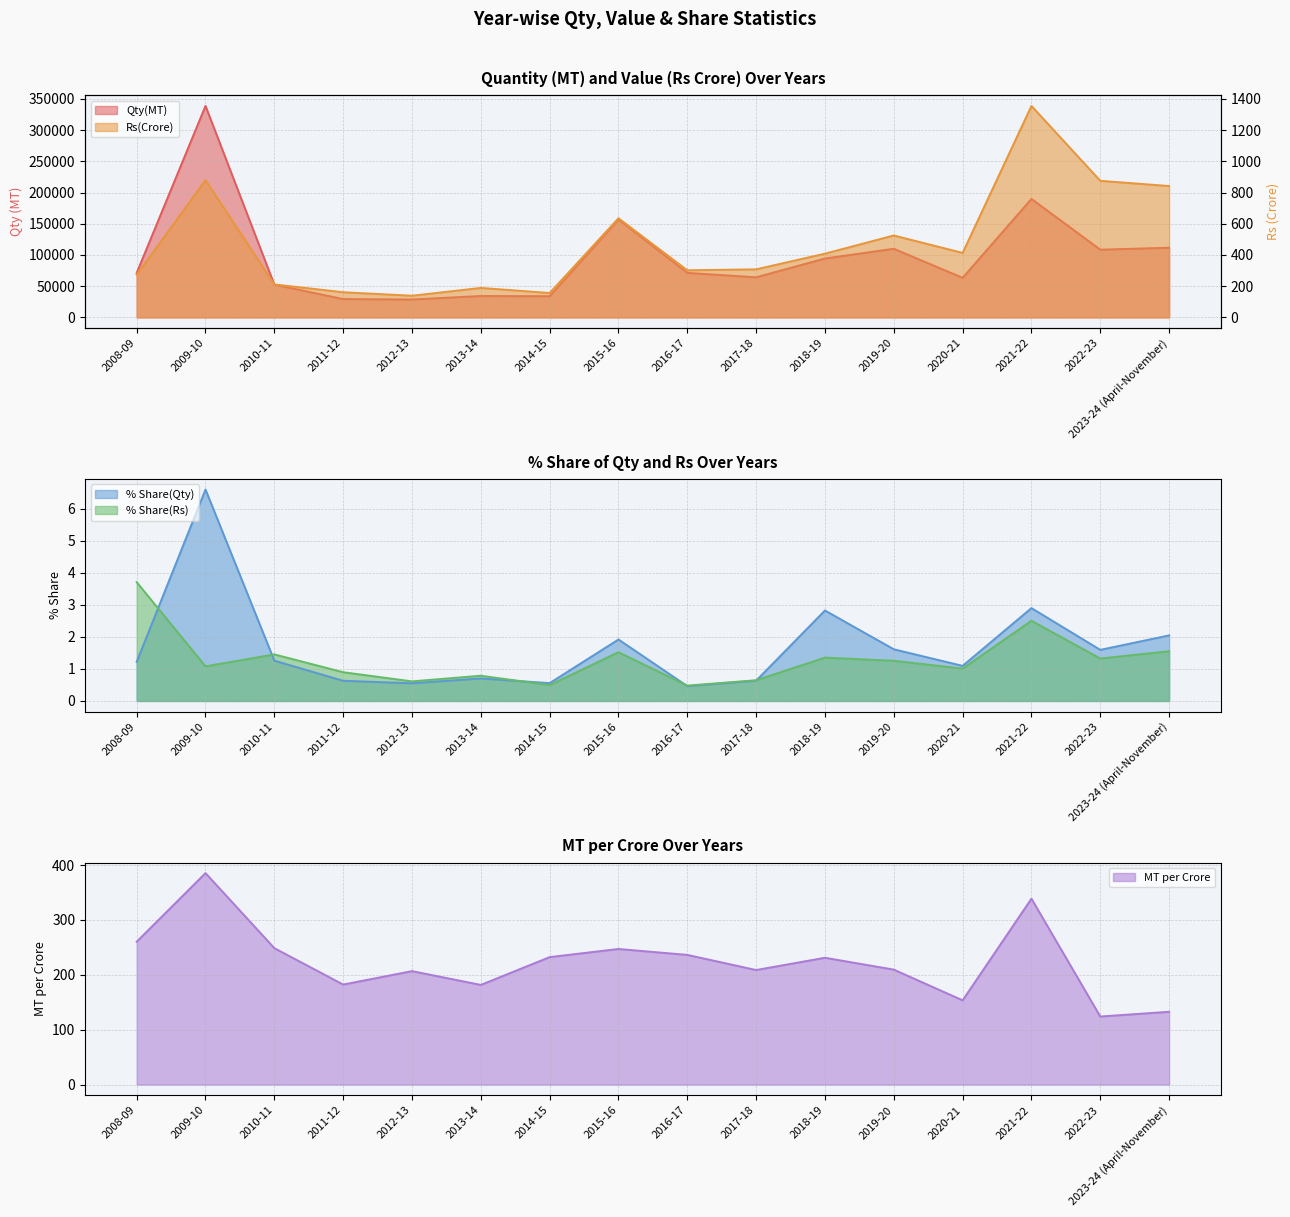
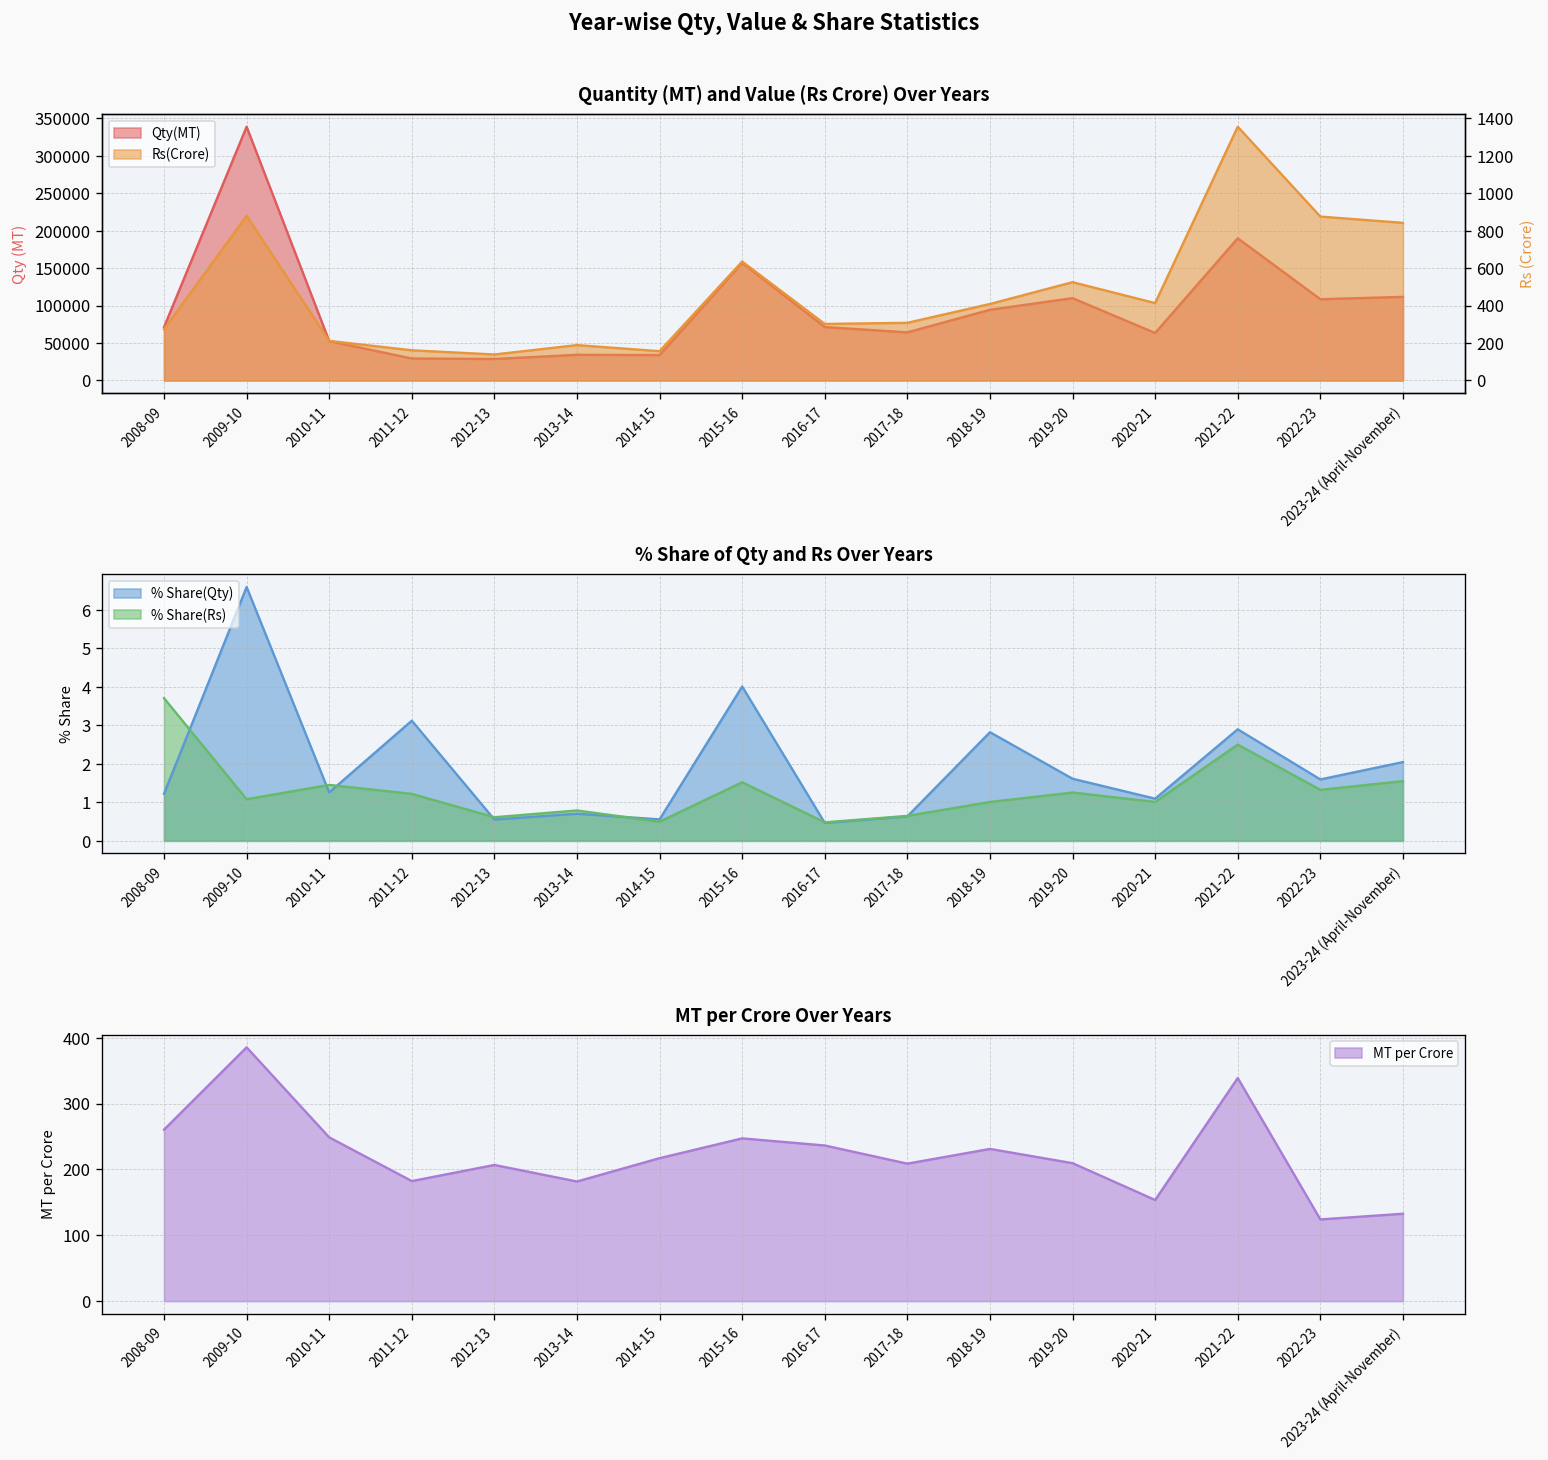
  {
    "% Share of Qty and Rs Over Years": {
      "% Share(Qty)": {
        "2008-09": 1.2,
        "2009-10": 6.6,
        "2010-11": 1.3,
-       "2011-12": 0.6,
+       "2011-12": 3.1,
        "2013-14": 0.7,
-       "2015-16": 1.9,
+       "2015-16": 4.0,
        "2018-19": 2.8,
        "2019-20": 1.6,
        "2020-21": 1.1,
        "2021-22": 2.9,
        "2022-23": 1.6,
        "2023-24 (April-November)": 2.0
      },
      "% Share(Rs)": {
        "2008-09": 3.7,
        "2009-10": 1.1,
        "2010-11": 1.5,
-       "2011-12": 0.9,
+       "2011-12": 1.2,
        "2013-14": 0.8,
        "2015-16": 1.5,
-       "2018-19": 1.4,
+       "2018-19": 1.0,
        "2019-20": 1.3,
        "2020-21": 1.0,
        "2021-22": 2.5,
        "2022-23": 1.3,
        "2023-24 (April-November)": 1.6
      }
    },
    "MT per Crore Over Years": {
      "2008-09": 260,
      "2009-10": 390,
      "2010-11": 250,
      "2011-12": 180,
      "2012-13": 210,
      "2013-14": 180,
-     "2014-15": 230,
+     "2014-15": 220,
      "2015-16": 250,
      "2016-17": 240,
      "2017-18": 210,
      "2018-19": 230,
      "2019-20": 210,
      "2020-21": 150,
      "2021-22": 340,
      "2022-23": 120,
      "2023-24 (April-November)": 130
    }
  }
